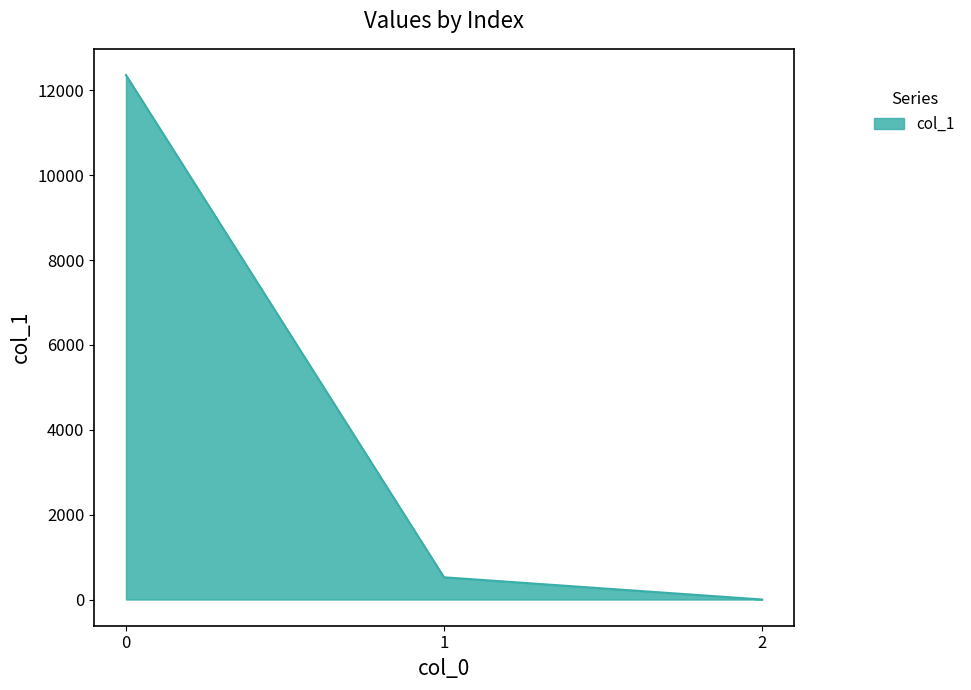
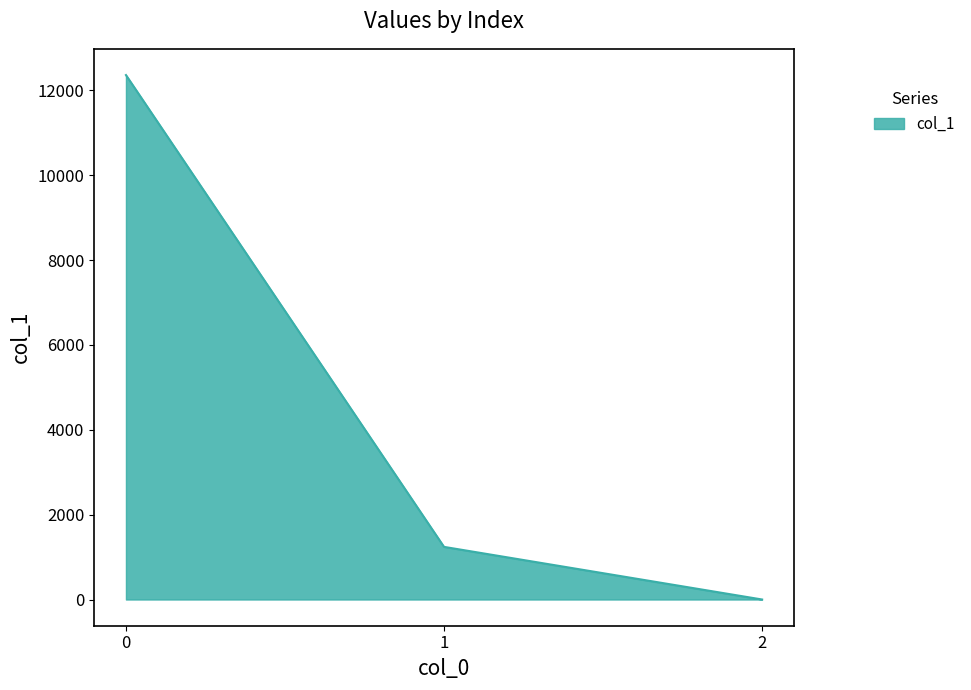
  {
    "0": 12400,
-   "1": 500,
+   "1": 1200,
    "2": 0
  }
